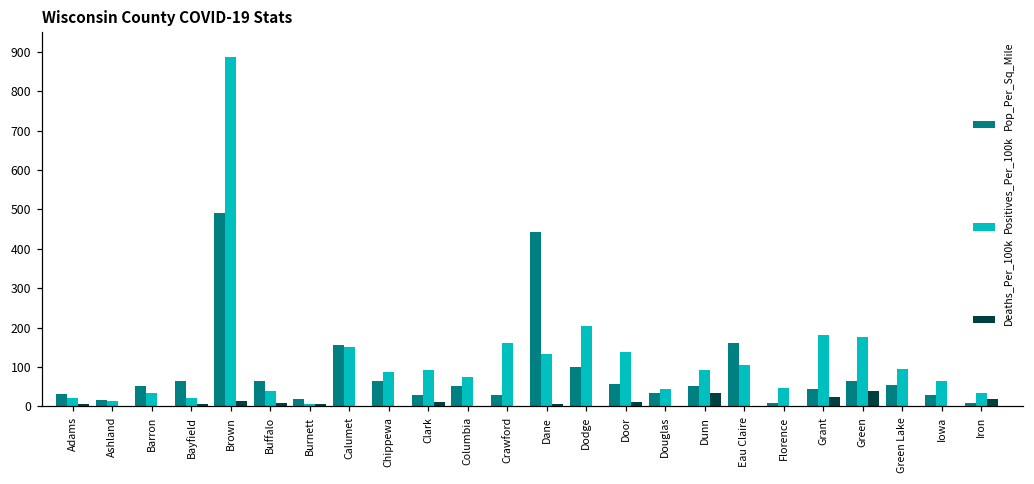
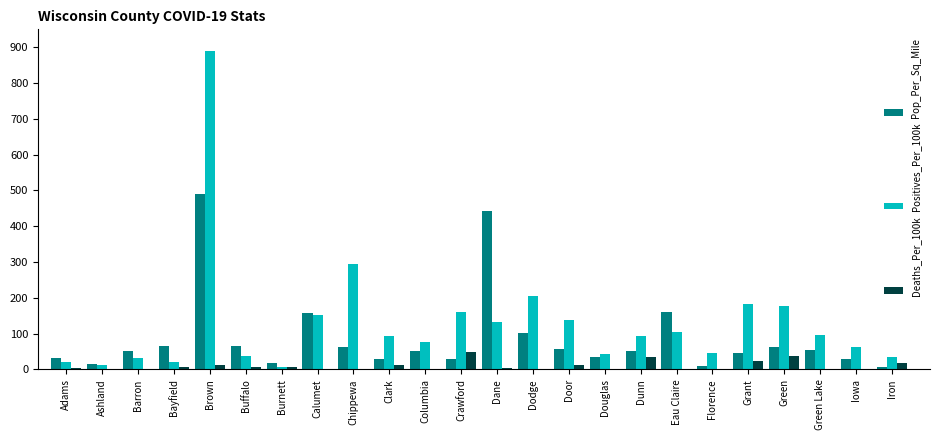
  {
    "Pop_Per_Sq_Mile": {
      "Adams": 30,
      "Ashland": 20,
      "Barron": 50,
      "Bayfield": 60,
      "Brown": 490,
      "Buffalo": 70,
      "Burnett": 20,
      "Calumet": 160,
      "Chippewa": 60,
      "Clark": 30,
      "Columbia": 50,
      "Crawford": 30,
      "Dane": 440,
      "Dodge": 100,
      "Door": 60,
      "Douglas": 30,
      "Dunn": 50,
      "Eau Claire": 160,
      "Florence": 10,
      "Grant": 50,
      "Green": 60,
      "Green Lake": 50,
      "Iowa": 30,
      "Iron": 10
    },
    "Positives_Per_100k": {
      "Adams": 20,
      "Ashland": 10,
      "Barron": 30,
      "Bayfield": 20,
      "Brown": 890,
      "Buffalo": 40,
      "Calumet": 150,
-     "Chippewa": 90,
+     "Chippewa": 300,
      "Clark": 90,
      "Columbia": 80,
      "Crawford": 160,
      "Dane": 130,
      "Dodge": 210,
      "Door": 140,
      "Douglas": 40,
      "Dunn": 90,
      "Eau Claire": 100,
      "Florence": 50,
      "Grant": 180,
      "Green": 180,
      "Green Lake": 100,
      "Iowa": 60,
      "Iron": 30
    },
    "Deaths_Per_100k": {
      "Ashland": 0,
      "Barron": 0,
      "Brown": 10,
      "Buffalo": 10,
      "Chippewa": 0,
      "Clark": 10,
-     "Crawford": 0,
+     "Crawford": 50,
      "Door": 10,
      "Douglas": 0,
      "Dunn": 30,
      "Eau Claire": 0,
      "Florence": 0,
      "Grant": 20,
      "Green": 40,
      "Green Lake": 0,
      "Iowa": 0,
      "Iron": 20
    }
  }
